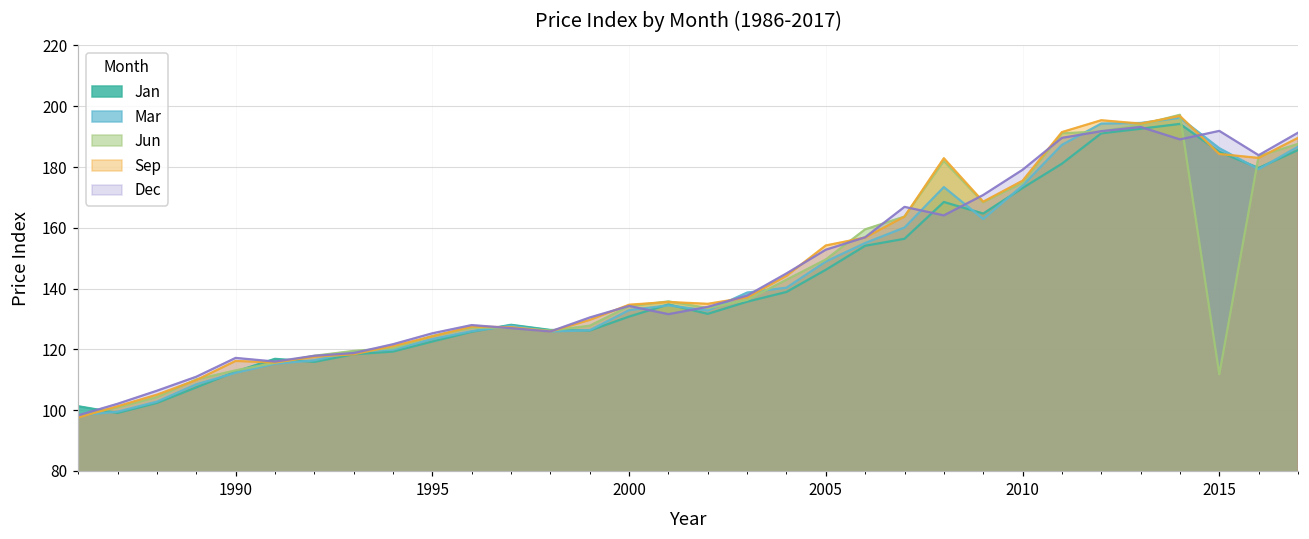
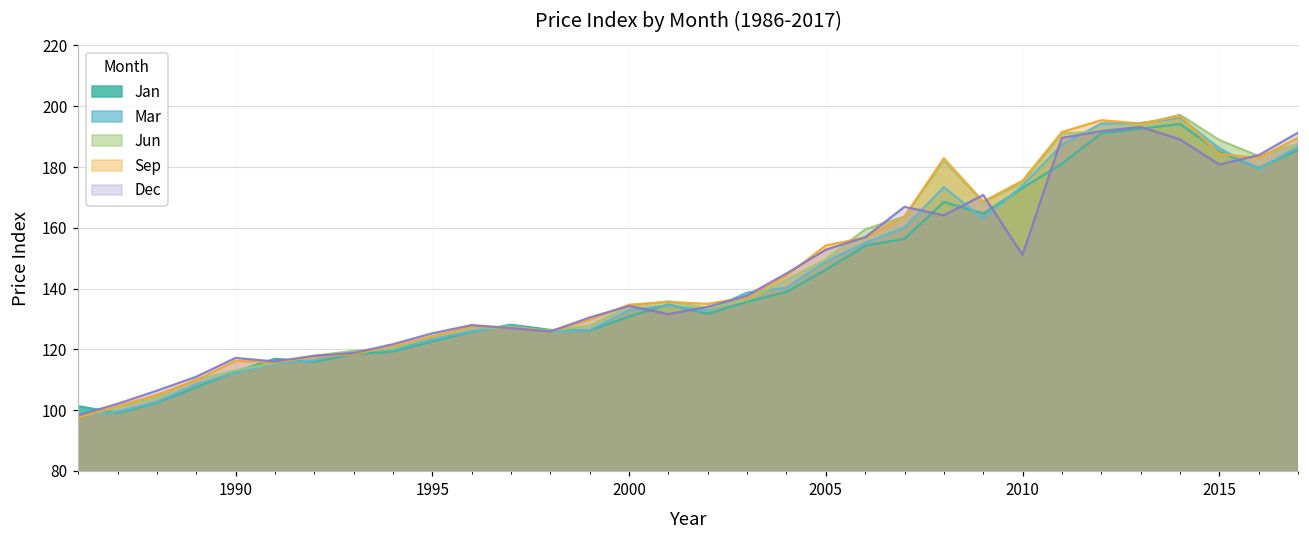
  {
    "Jun": {
-     "2015": 112
+     "2015": 189
    },
    "Sep": {
      "1990": 116,
      "2005": 154
    },
    "Dec": {
      "1990": 117,
      "2005": 153,
-     "2010": 179,
-     "2015": 192
+     "2010": 151,
+     "2015": 181
    }
  }
